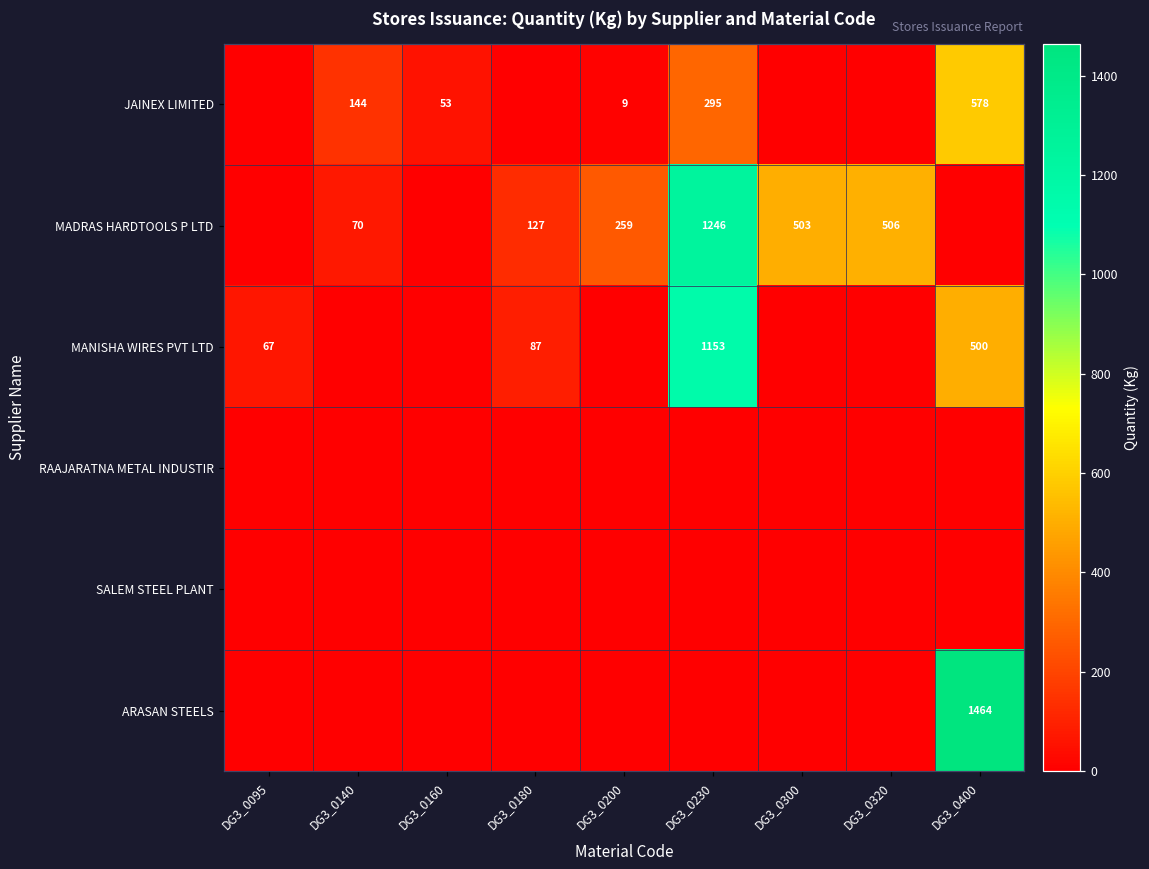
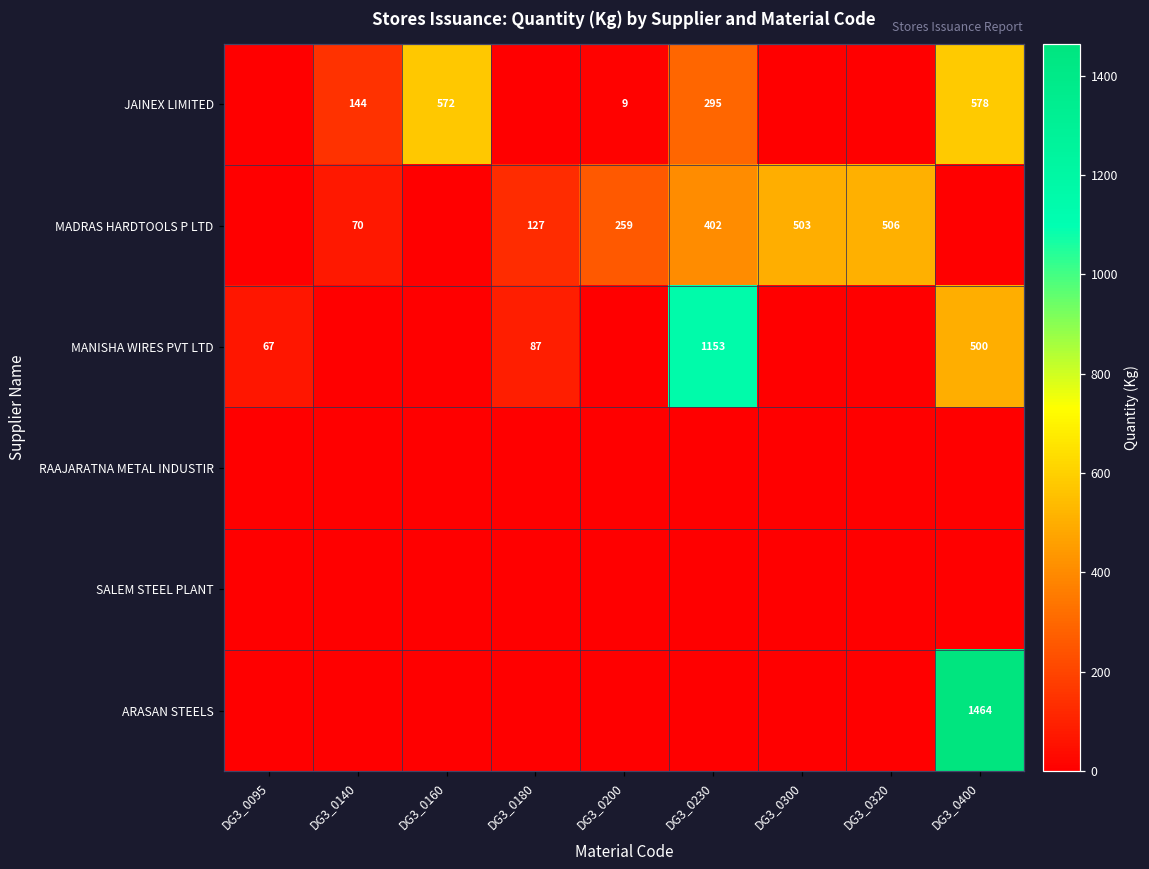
  {
    "JAINEX LIMITED": {
      "DG3_0140": 144,
-     "DG3_0160": 53,
+     "DG3_0160": 572,
      "DG3_0200": 9,
      "DG3_0230": 295,
      "DG3_0400": 578
    },
    "MADRAS HARDTOOLS P LTD": {
      "DG3_0140": 70,
      "DG3_0180": 127,
      "DG3_0200": 259,
-     "DG3_0230": 1246,
+     "DG3_0230": 402,
      "DG3_0300": 503,
      "DG3_0320": 506
    },
    "MANISHA WIRES PVT LTD": {
      "DG3_0095": 67,
      "DG3_0180": 87,
      "DG3_0230": 1153,
      "DG3_0400": 500
    },
    "ARASAN STEELS": {
      "DG3_0400": 1464
    }
  }
